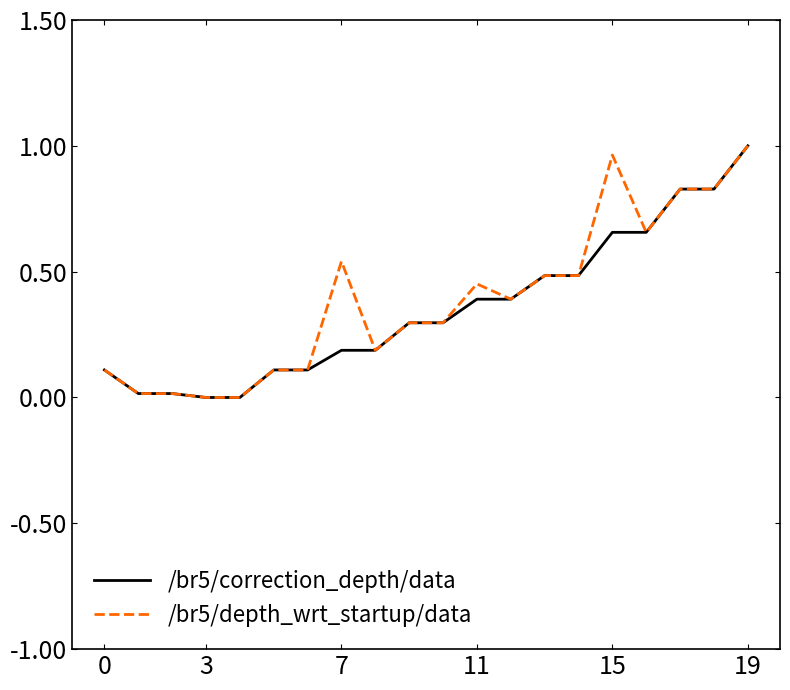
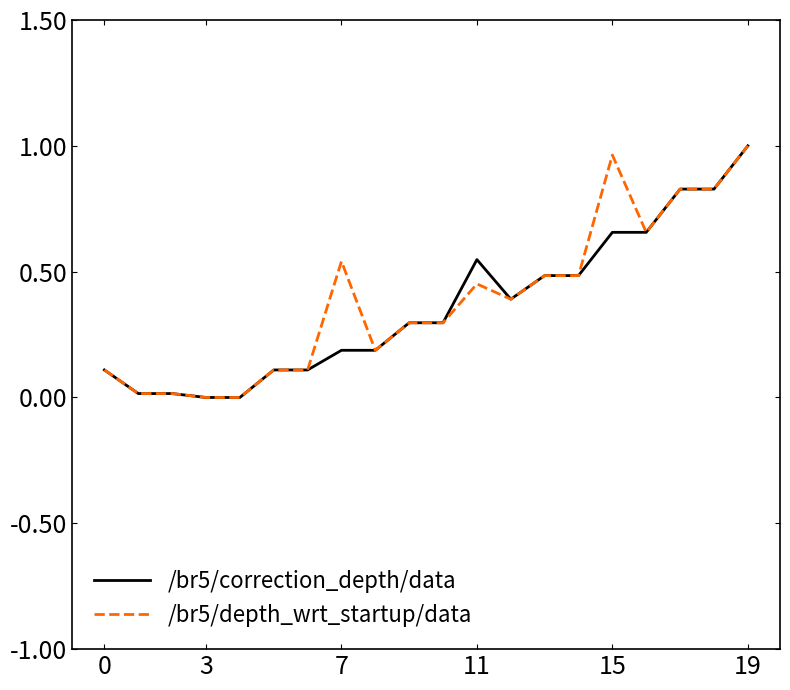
  {
    "/br5/correction_depth/data": {
      "7": 0.19,
-     "11": 0.39,
+     "11": 0.55,
      "15": 0.66
    },
    "/br5/depth_wrt_startup/data": {
      "7": 0.54,
      "11": 0.45,
      "15": 0.96
    }
  }
